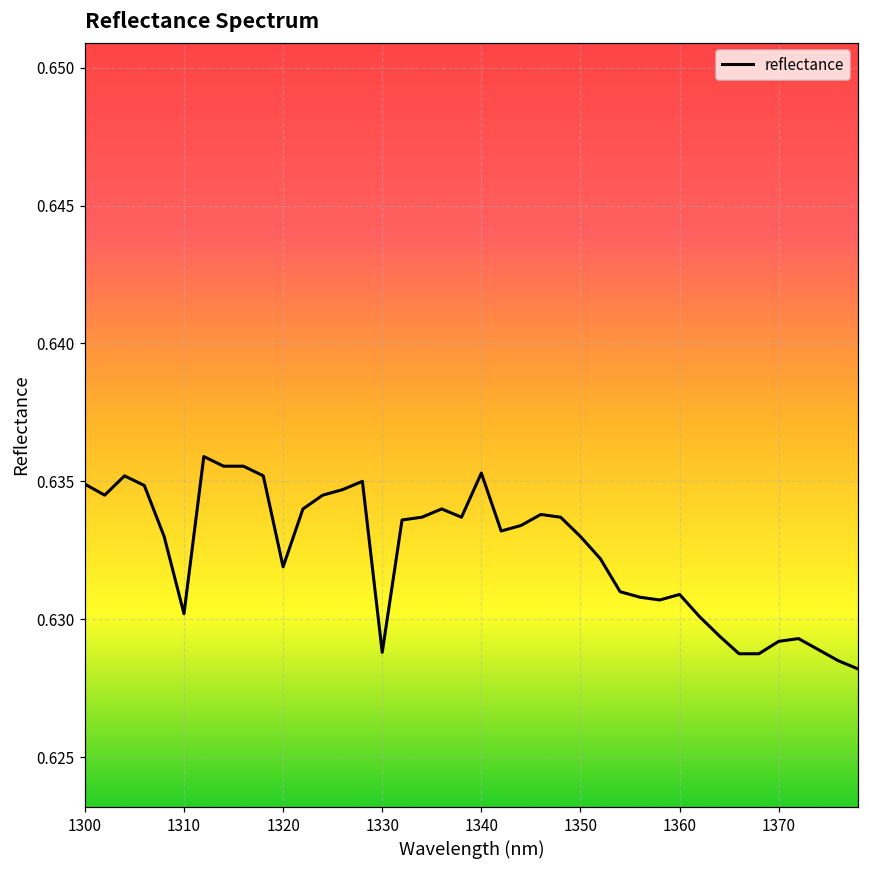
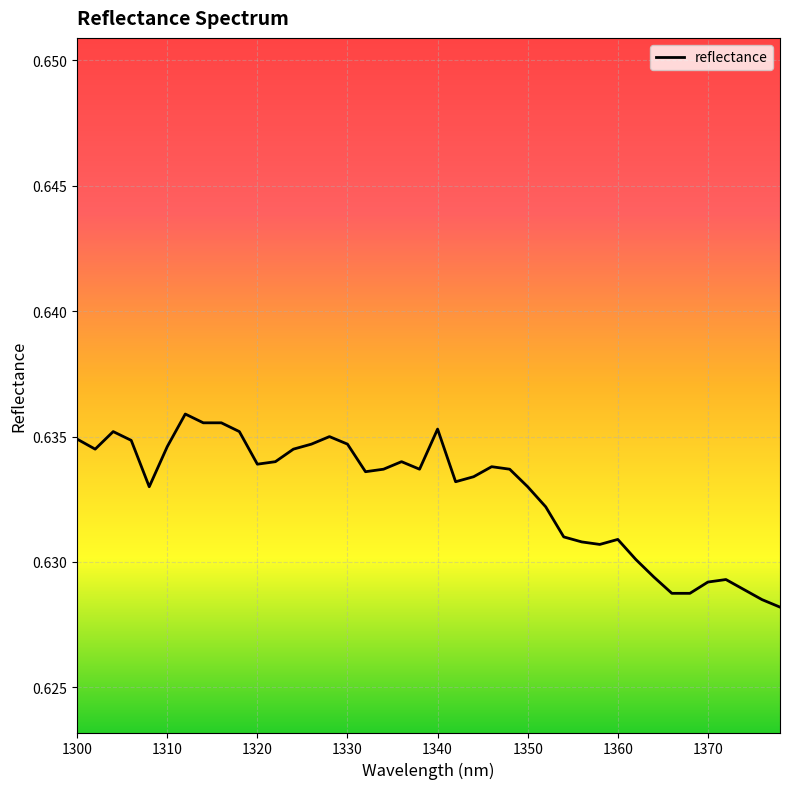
  {
    "1300": 0.6349,
-   "1310": 0.6302,
-   "1320": 0.6319,
-   "1330": 0.6288,
+   "1310": 0.6346,
+   "1320": 0.6339,
+   "1330": 0.6347,
    "1340": 0.6353,
    "1350": 0.6330,
    "1360": 0.6309,
    "1370": 0.6292
  }
